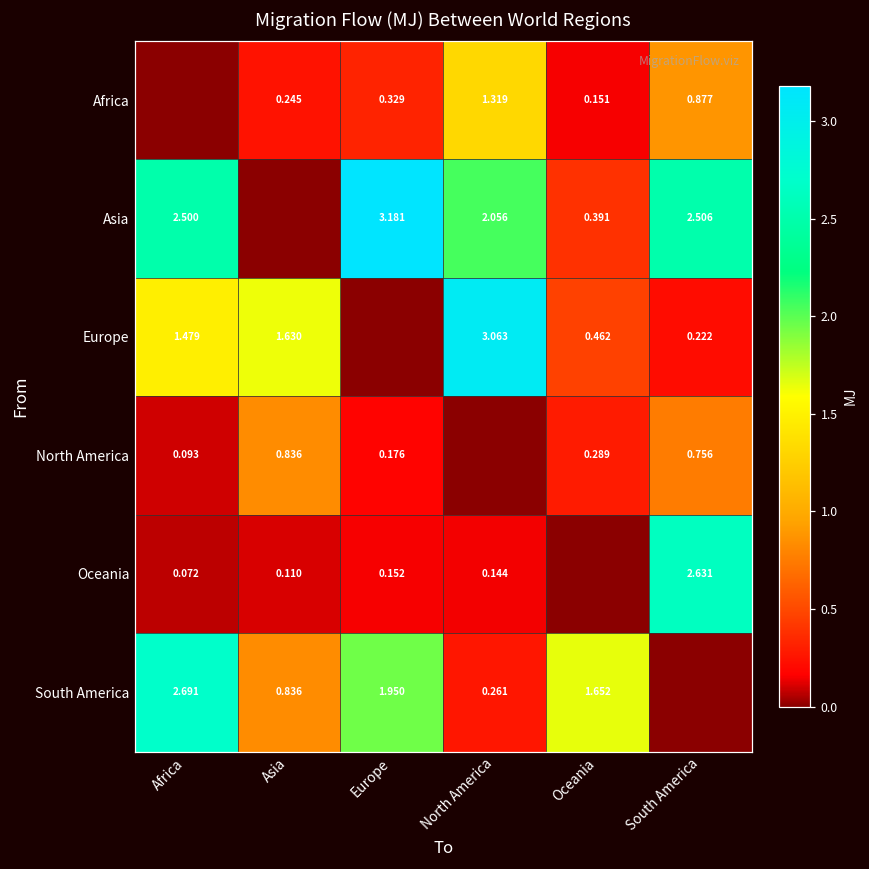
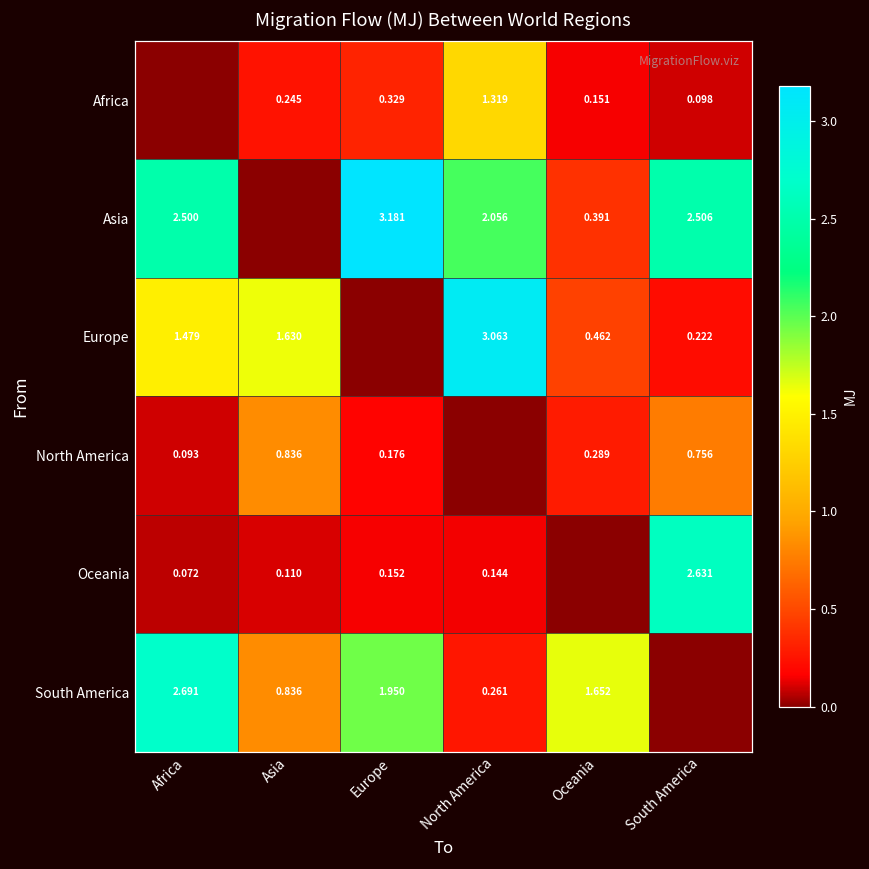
  {
    "Africa": {
      "Asia": 0.245,
      "Europe": 0.329,
      "North America": 1.319,
      "Oceania": 0.151,
-     "South America": 0.877
+     "South America": 0.098
    },
    "Asia": {
      "Africa": 2.500,
      "Europe": 3.181,
      "North America": 2.056,
      "Oceania": 0.391,
      "South America": 2.506
    },
    "Europe": {
      "Africa": 1.479,
      "Asia": 1.630,
      "North America": 3.063,
      "Oceania": 0.462,
      "South America": 0.222
    },
    "North America": {
      "Africa": 0.093,
      "Asia": 0.836,
      "Europe": 0.176,
      "Oceania": 0.289,
      "South America": 0.756
    },
    "Oceania": {
      "Africa": 0.072,
      "Asia": 0.110,
      "Europe": 0.152,
      "North America": 0.144,
      "South America": 2.631
    },
    "South America": {
      "Africa": 2.691,
      "Asia": 0.836,
      "Europe": 1.950,
      "North America": 0.261,
      "Oceania": 1.652
    }
  }
